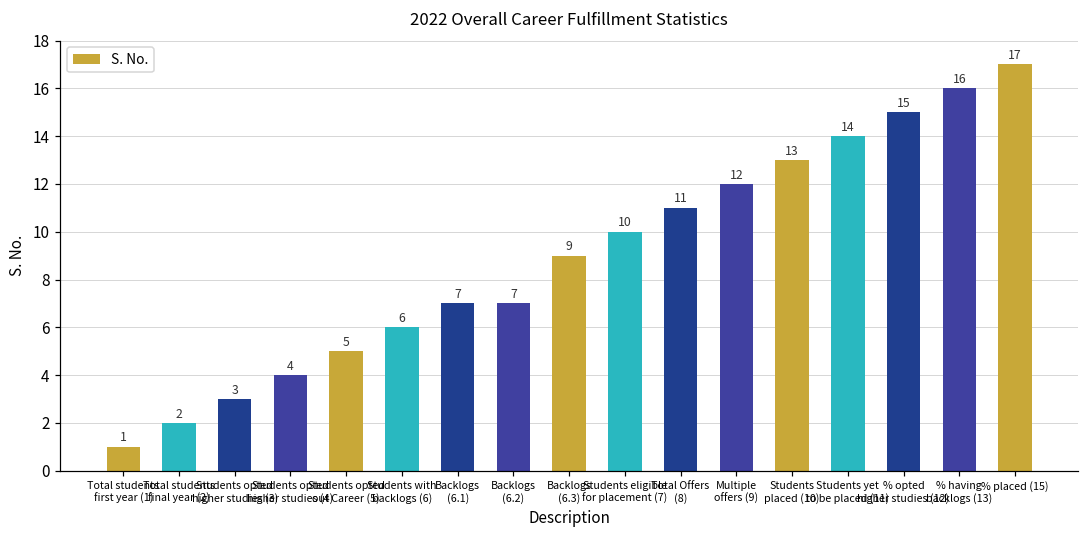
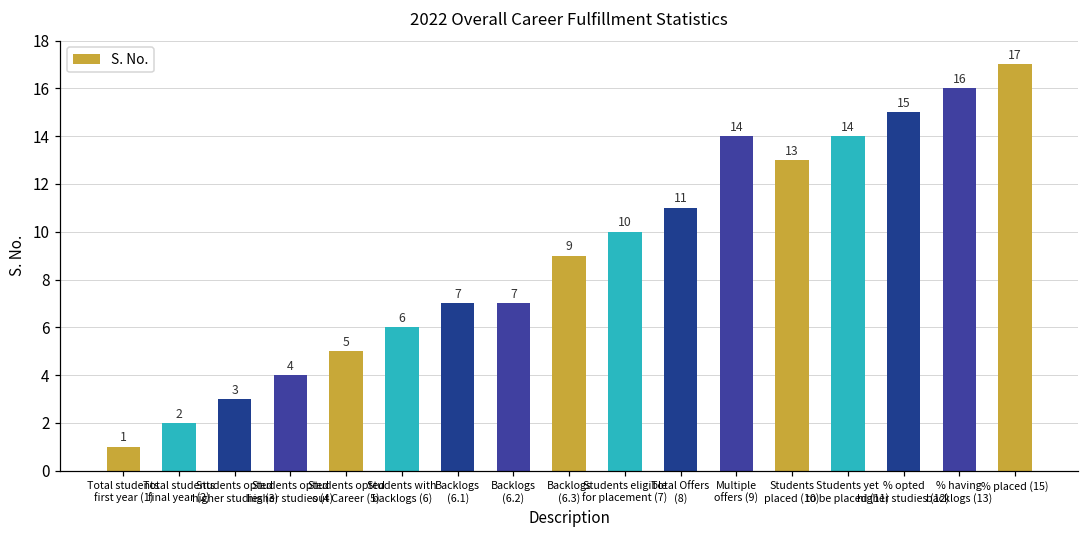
  {
    "Backlogs (6.1)": 7,
    "Backlogs (6.2)": 7,
-   "Multiple offers (9)": 12
+   "Multiple offers (9)": 14
  }
